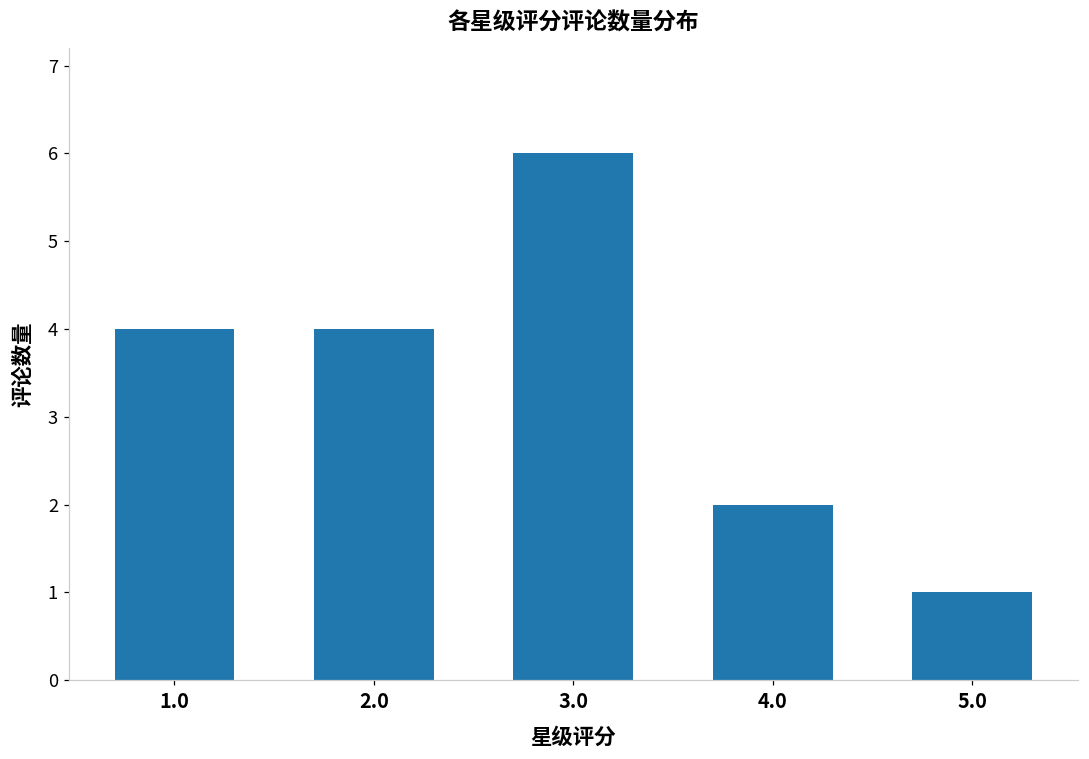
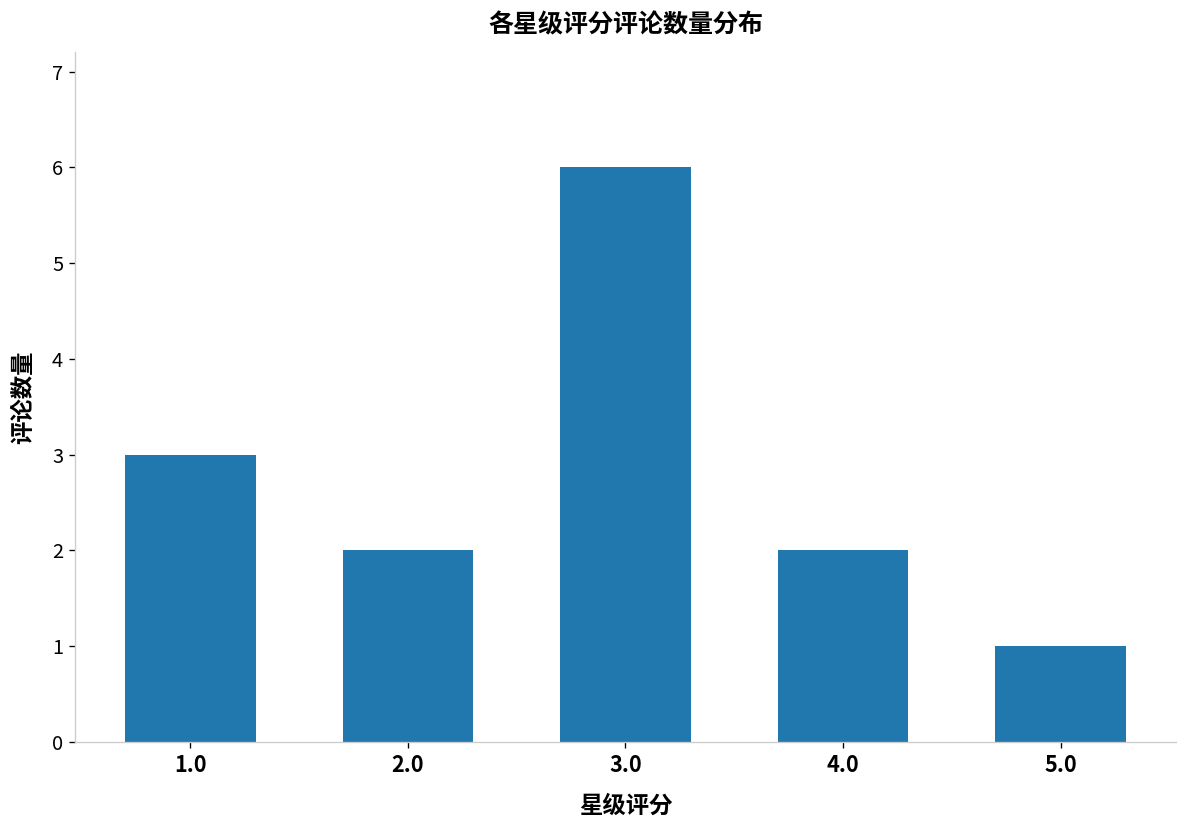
  {
-   "1.0": 4,
-   "2.0": 4,
+   "1.0": 3,
+   "2.0": 2,
    "3.0": 6,
    "4.0": 2,
    "5.0": 1
  }
